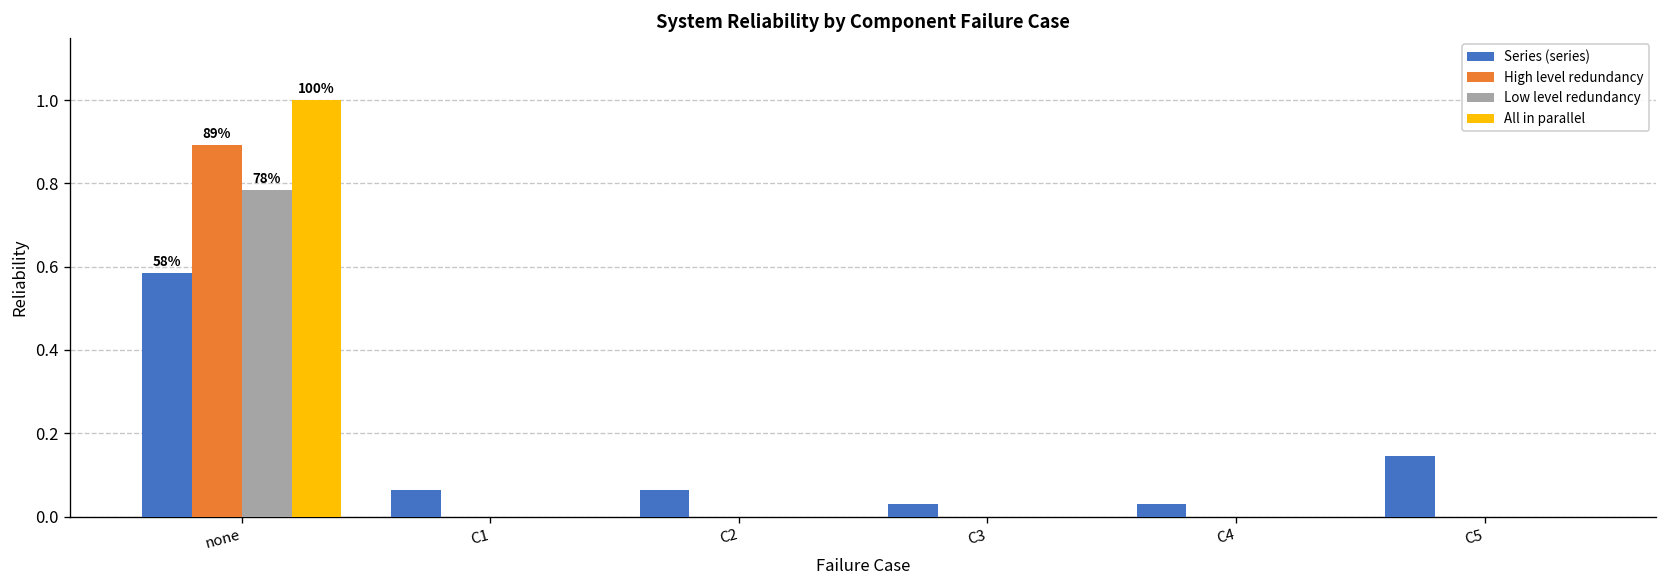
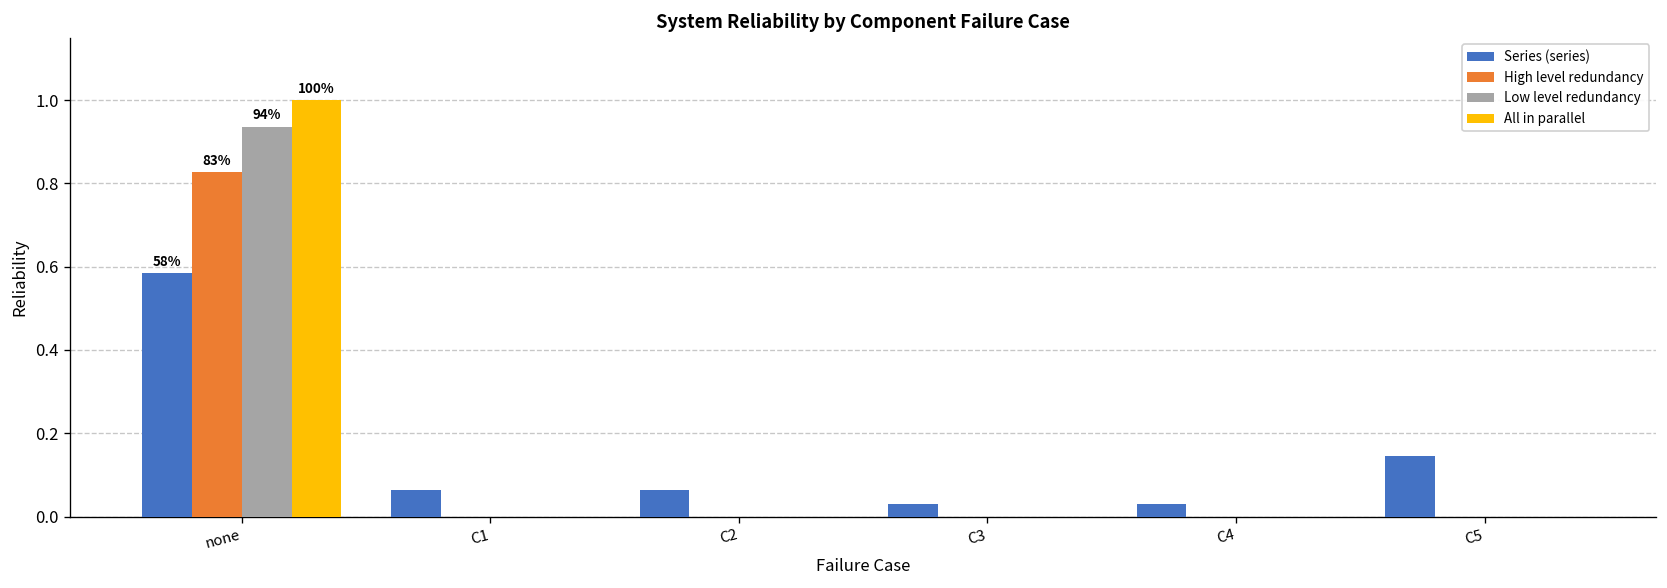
  {
    "Series (series)": {
      "none": "58%"
    },
    "High level redundancy": {
-     "none": "89%"
+     "none": "83%"
    },
    "Low level redundancy": {
-     "none": "78%"
+     "none": "94%"
    },
    "All in parallel": {
      "none": "100%"
    }
  }
